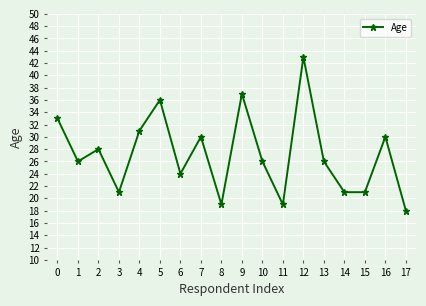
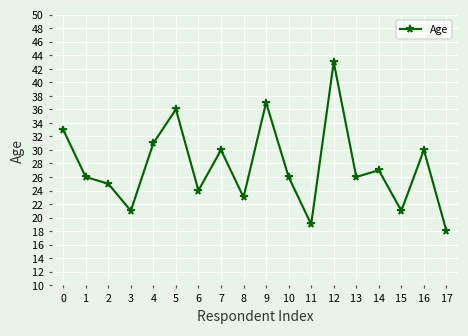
  {
    "0": 33,
    "1": 26,
-   "2": 28,
+   "2": 25,
    "3": 21,
    "4": 31,
    "5": 36,
    "6": 24,
    "7": 30,
-   "8": 19,
+   "8": 23,
    "9": 37,
    "10": 26,
    "11": 19,
    "12": 43,
    "13": 26,
-   "14": 21,
+   "14": 27,
    "15": 21,
    "16": 30,
    "17": 18
  }
